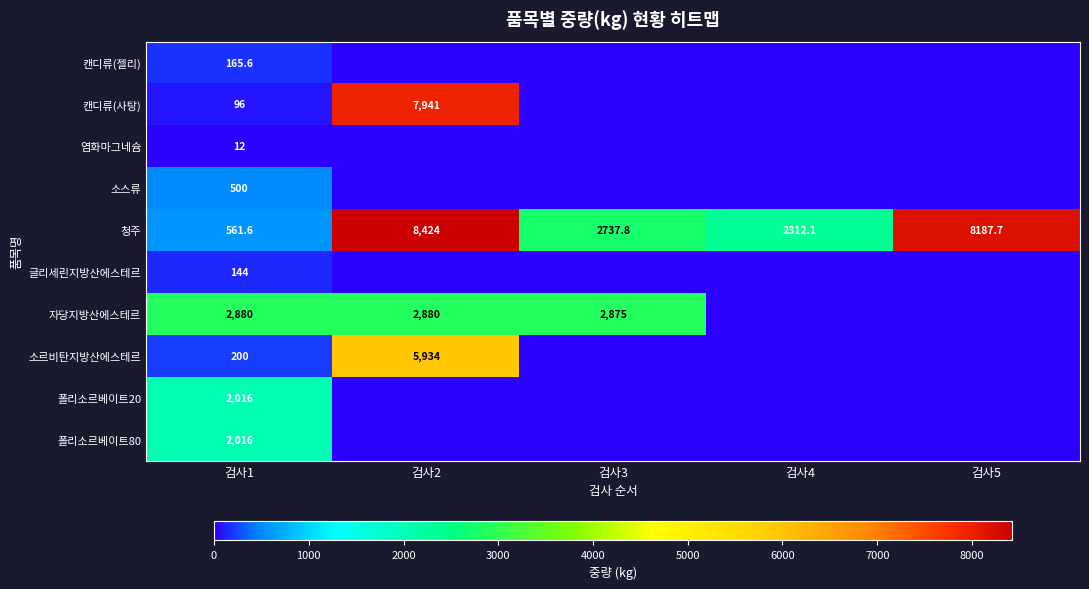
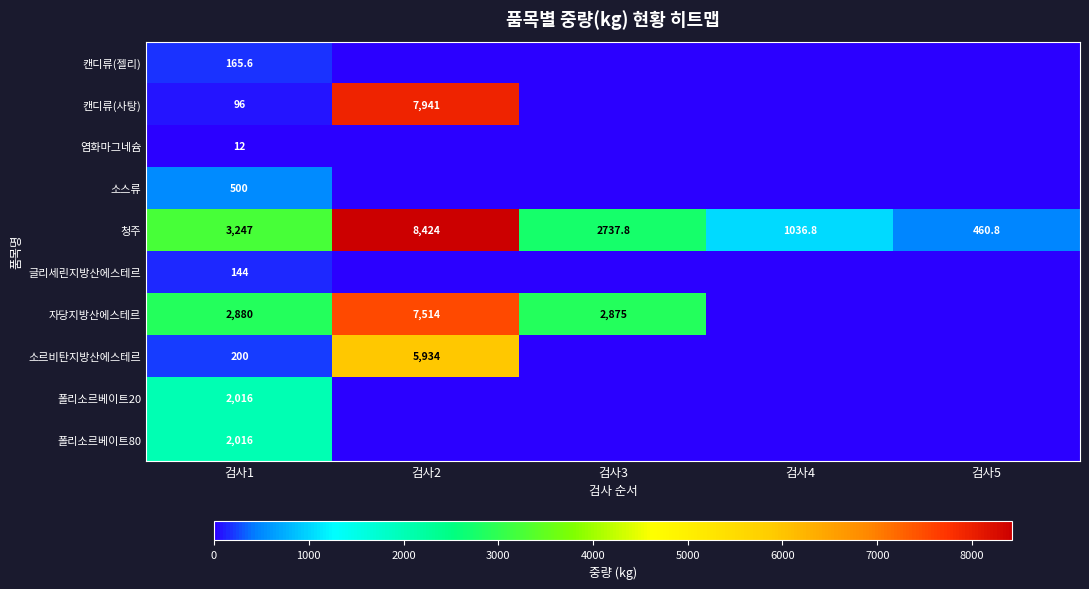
  {
    "캔디류(젤리)": {
      "검사1": "165.6"
    },
    "캔디류(사탕)": {
      "검사1": "96",
      "검사2": "7,941"
    },
    "염화마그네슘": {
      "검사1": "12"
    },
    "소스류": {
      "검사1": "500"
    },
    "청주": {
-     "검사1": "561.6",
+     "검사1": "3,247",
      "검사2": "8,424",
      "검사3": "2737.8",
-     "검사4": "2312.1",
-     "검사5": "8187.7"
+     "검사4": "1036.8",
+     "검사5": "460.8"
    },
    "글리세린지방산에스테르": {
      "검사1": "144"
    },
    "자당지방산에스테르": {
      "검사1": "2,880",
-     "검사2": "2,880",
+     "검사2": "7,514",
      "검사3": "2,875"
    },
    "소르비탄지방산에스테르": {
      "검사1": "200",
      "검사2": "5,934"
    },
    "폴리소르베이트20": {
      "검사1": "2,016"
    },
    "폴리소르베이트80": {
      "검사1": "2,016"
    }
  }
